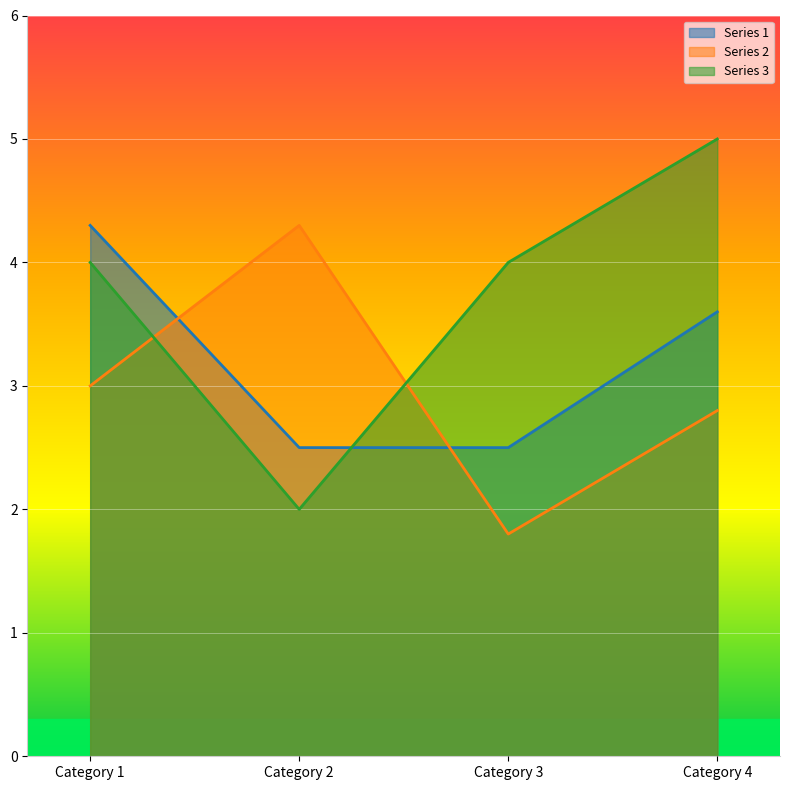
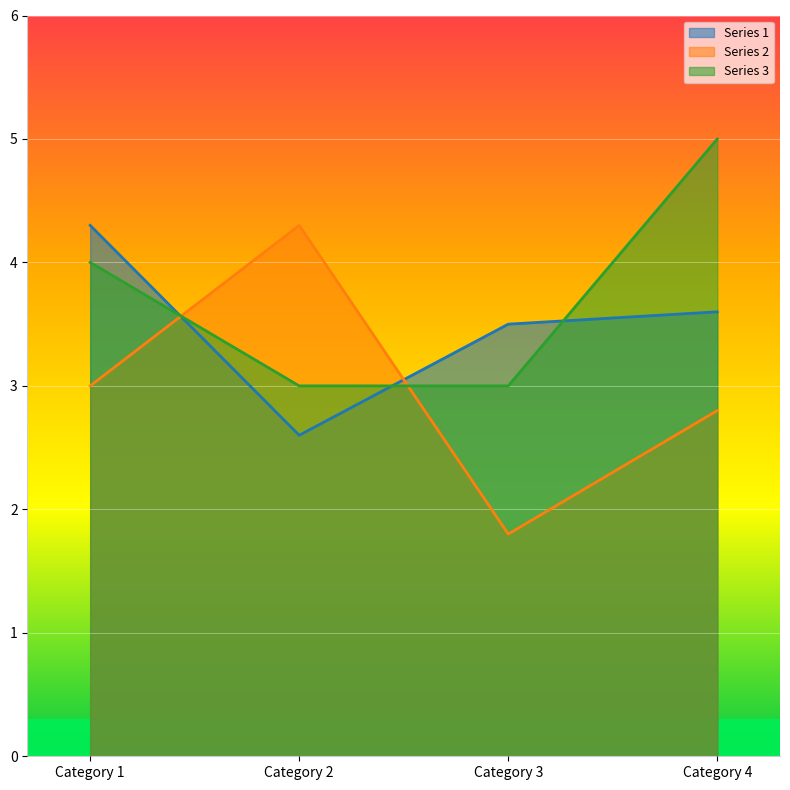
  {
    "Series 1": {
      "Category 1": 4.3,
-     "Category 2": 2.5,
-     "Category 3": 2.5,
+     "Category 2": 2.6,
+     "Category 3": 3.5,
      "Category 4": 3.6
    },
    "Series 2": {
      "Category 1": 3.0,
      "Category 2": 4.3,
      "Category 3": 1.8,
      "Category 4": 2.8
    },
    "Series 3": {
      "Category 1": 4,
-     "Category 2": 2,
-     "Category 3": 4,
+     "Category 2": 3,
+     "Category 3": 3,
      "Category 4": 5
    }
  }
